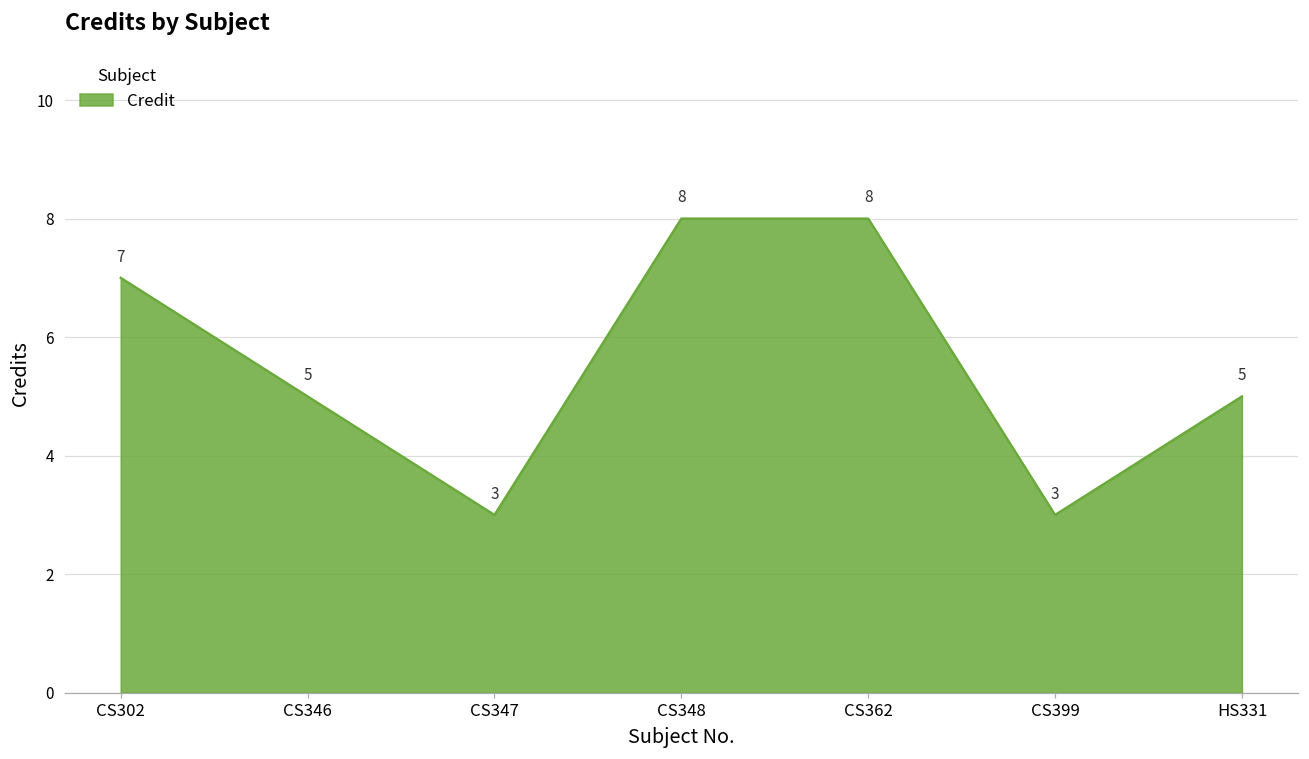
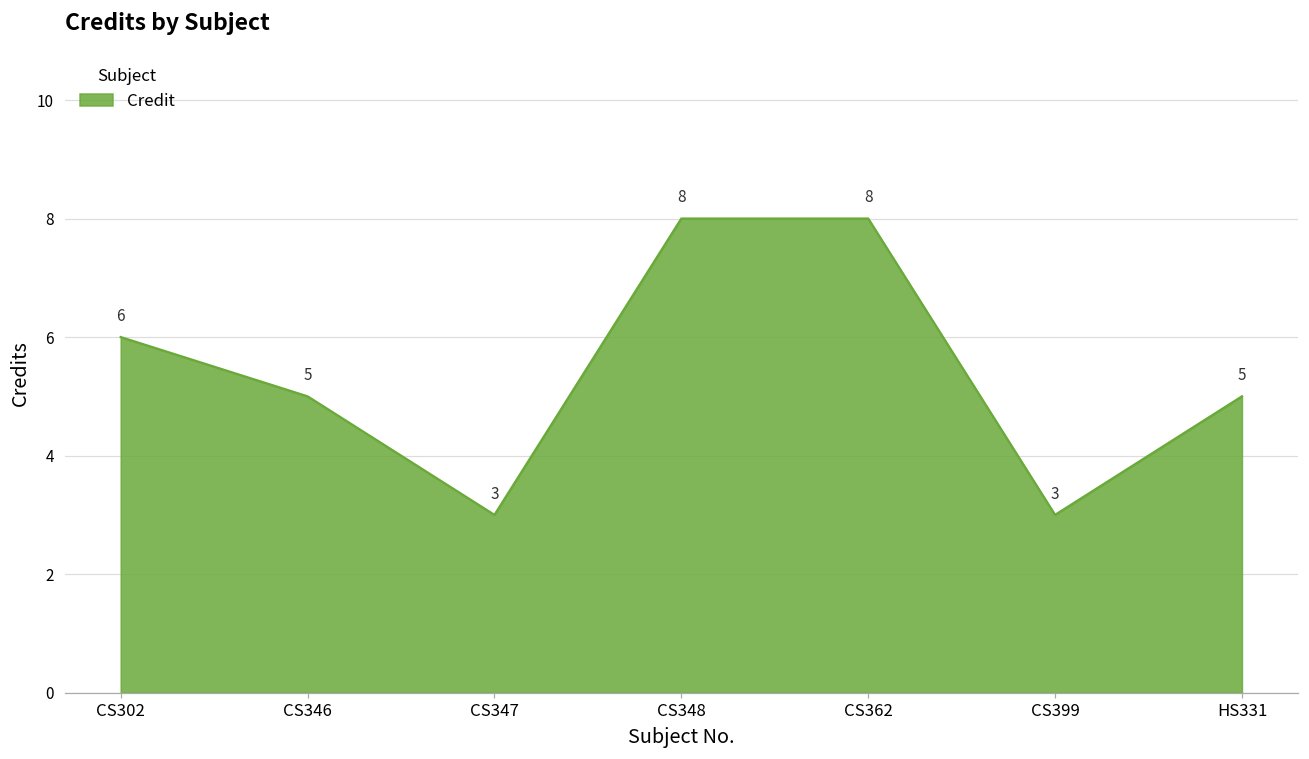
  {
-   "CS302": 7,
+   "CS302": 6,
    "CS346": 5,
    "CS347": 3,
    "CS348": 8,
    "CS362": 8,
    "CS399": 3,
    "HS331": 5
  }
